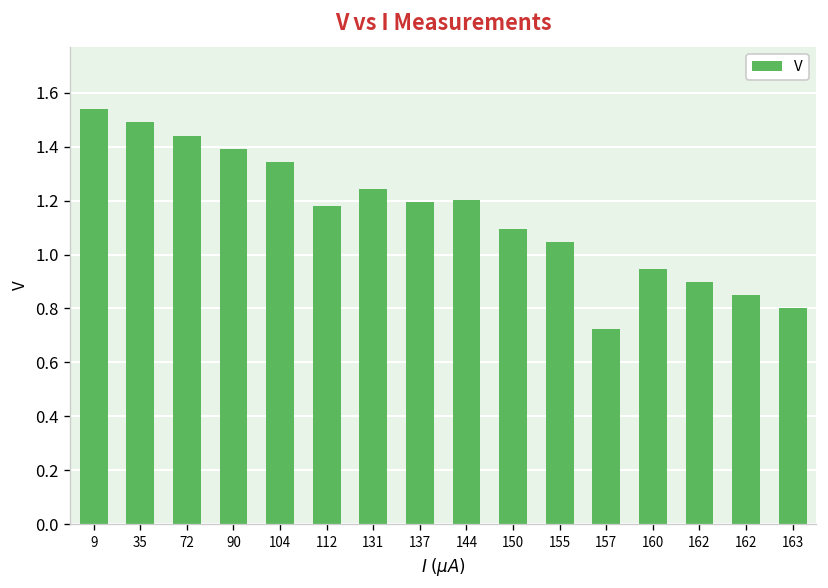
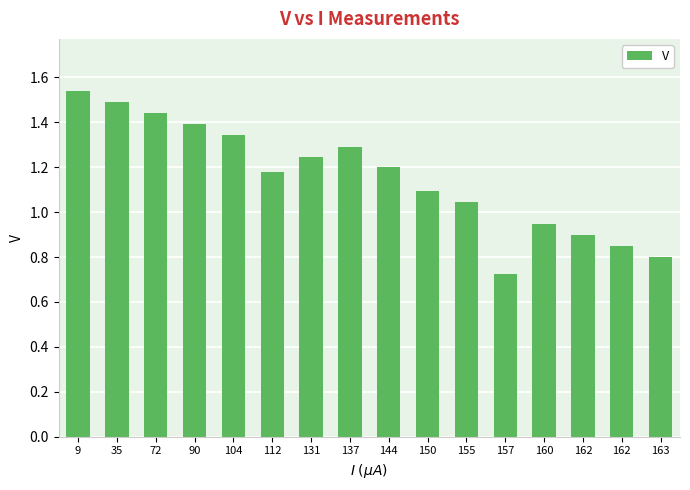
  {
    "9": 1.54,
    "35": 1.49,
    "72": 1.44,
    "90": 1.39,
    "104": 1.34,
    "112": 1.18,
    "131": 1.24,
-   "137": 1.20,
+   "137": 1.29,
    "144": 1.20,
    "150": 1.10,
    "155": 1.05,
    "157": 0.72,
    "160": 0.95,
    "163": 0.80
  }
